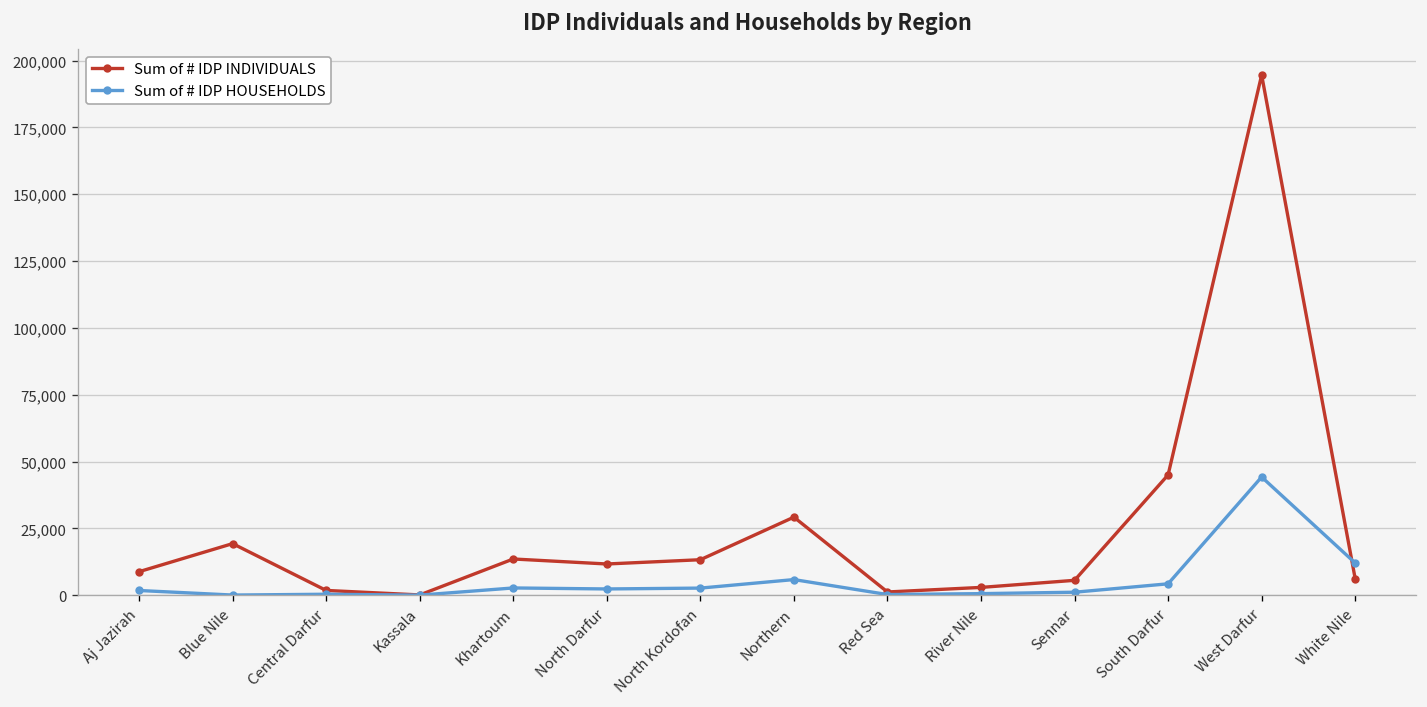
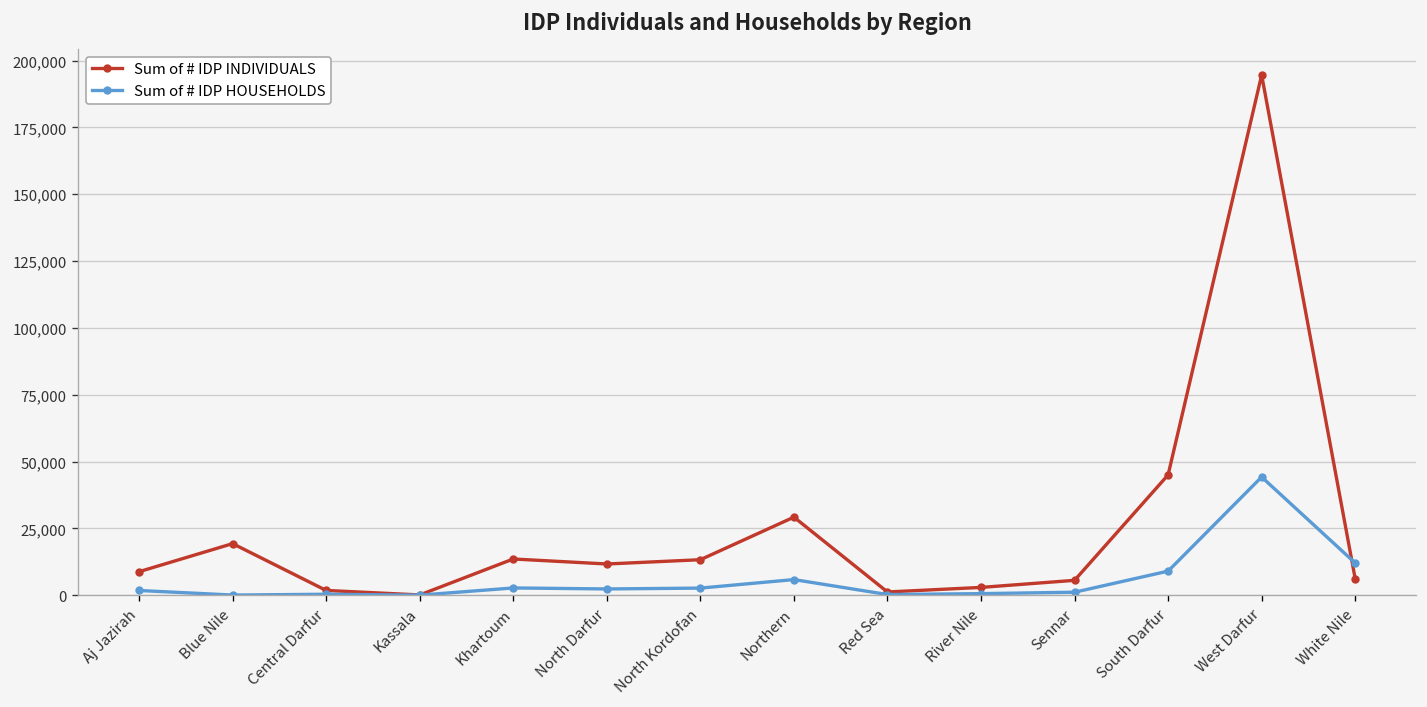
  {
    "Sum of # IDP INDIVIDUALS": {
      "Aj Jazirah": "9,000",
      "Blue Nile": "19,000",
      "Central Darfur": "2,000",
      "Khartoum": "14,000",
      "North Darfur": "12,000",
      "North Kordofan": "13,000",
      "Northern": "29,000",
      "River Nile": "3,000",
      "Sennar": "6,000",
      "South Darfur": "45,000",
      "West Darfur": "195,000",
      "White Nile": "6,000"
    },
    "Sum of # IDP HOUSEHOLDS": {
      "Aj Jazirah": "2,000",
      "Blue Nile": "0",
      "Central Darfur": "0",
      "Khartoum": "3,000",
      "North Darfur": "2,000",
      "North Kordofan": "3,000",
      "Northern": "6,000",
      "River Nile": "1,000",
      "Sennar": "1,000",
-     "South Darfur": "4,000",
+     "South Darfur": "9,000",
      "West Darfur": "44,000",
      "White Nile": "12,000"
    }
  }
